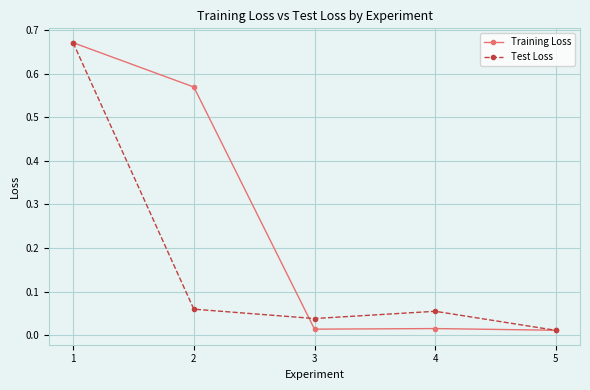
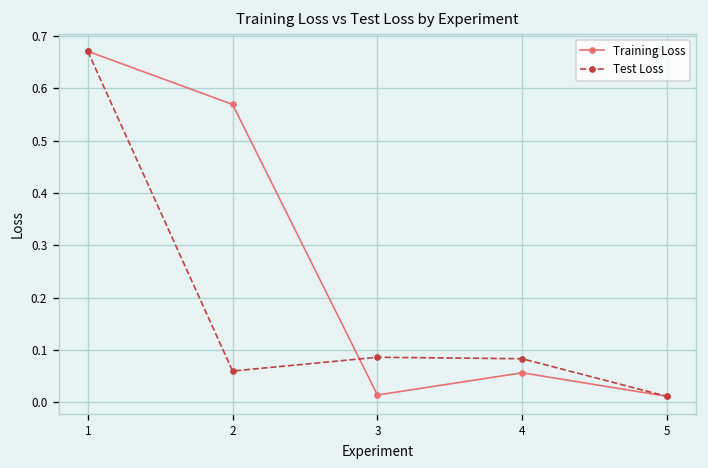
  {
    "Training Loss": {
      "2": 0.57,
      "3": 0.01,
-     "4": 0.02
+     "4": 0.06
    },
    "Test Loss": {
      "2": 0.06,
-     "3": 0.04,
-     "4": 0.05
+     "3": 0.09,
+     "4": 0.08
    }
  }
